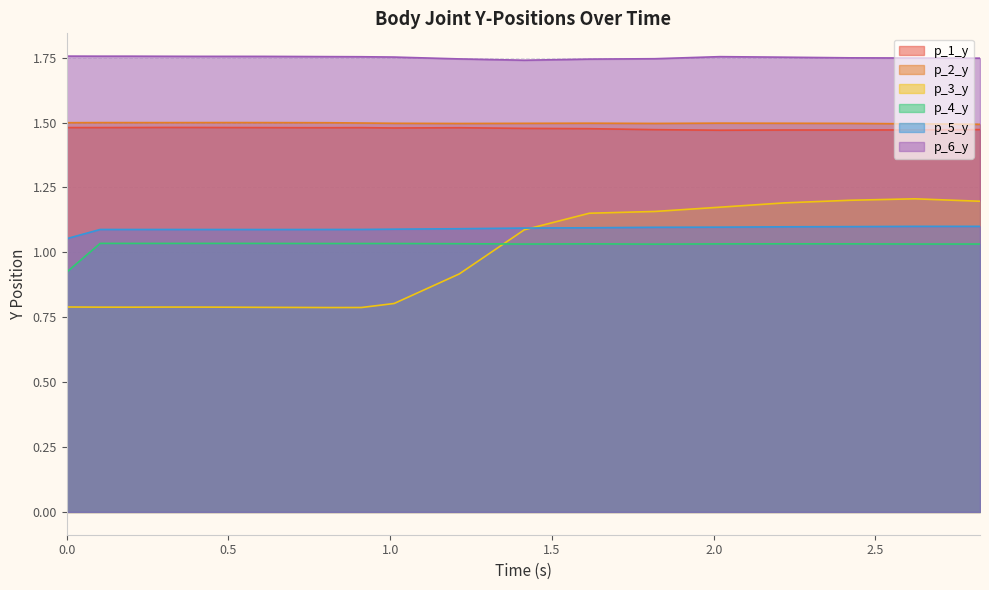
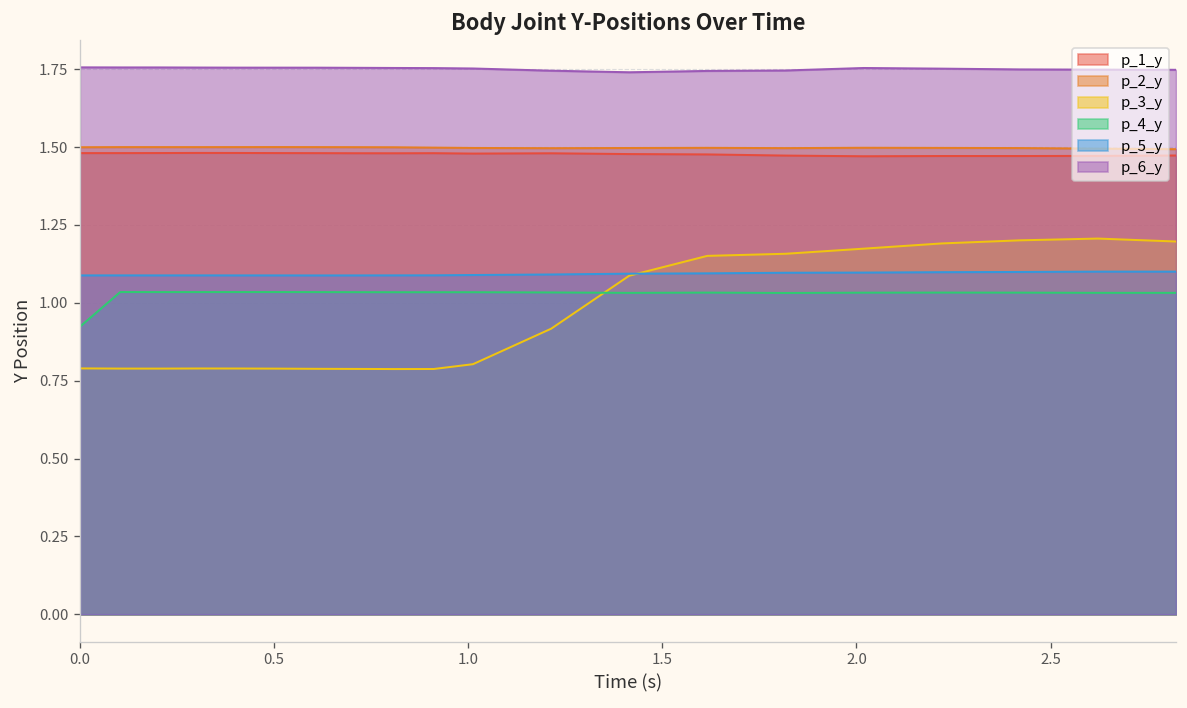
  {
    "p_4_y": {
      "0.0": 0.92
    },
    "p_5_y": {
-     "0.0": 1.05
+     "0.0": 1.09
    },
    "p_6_y": {
      "0.0": 1.76
    }
  }
